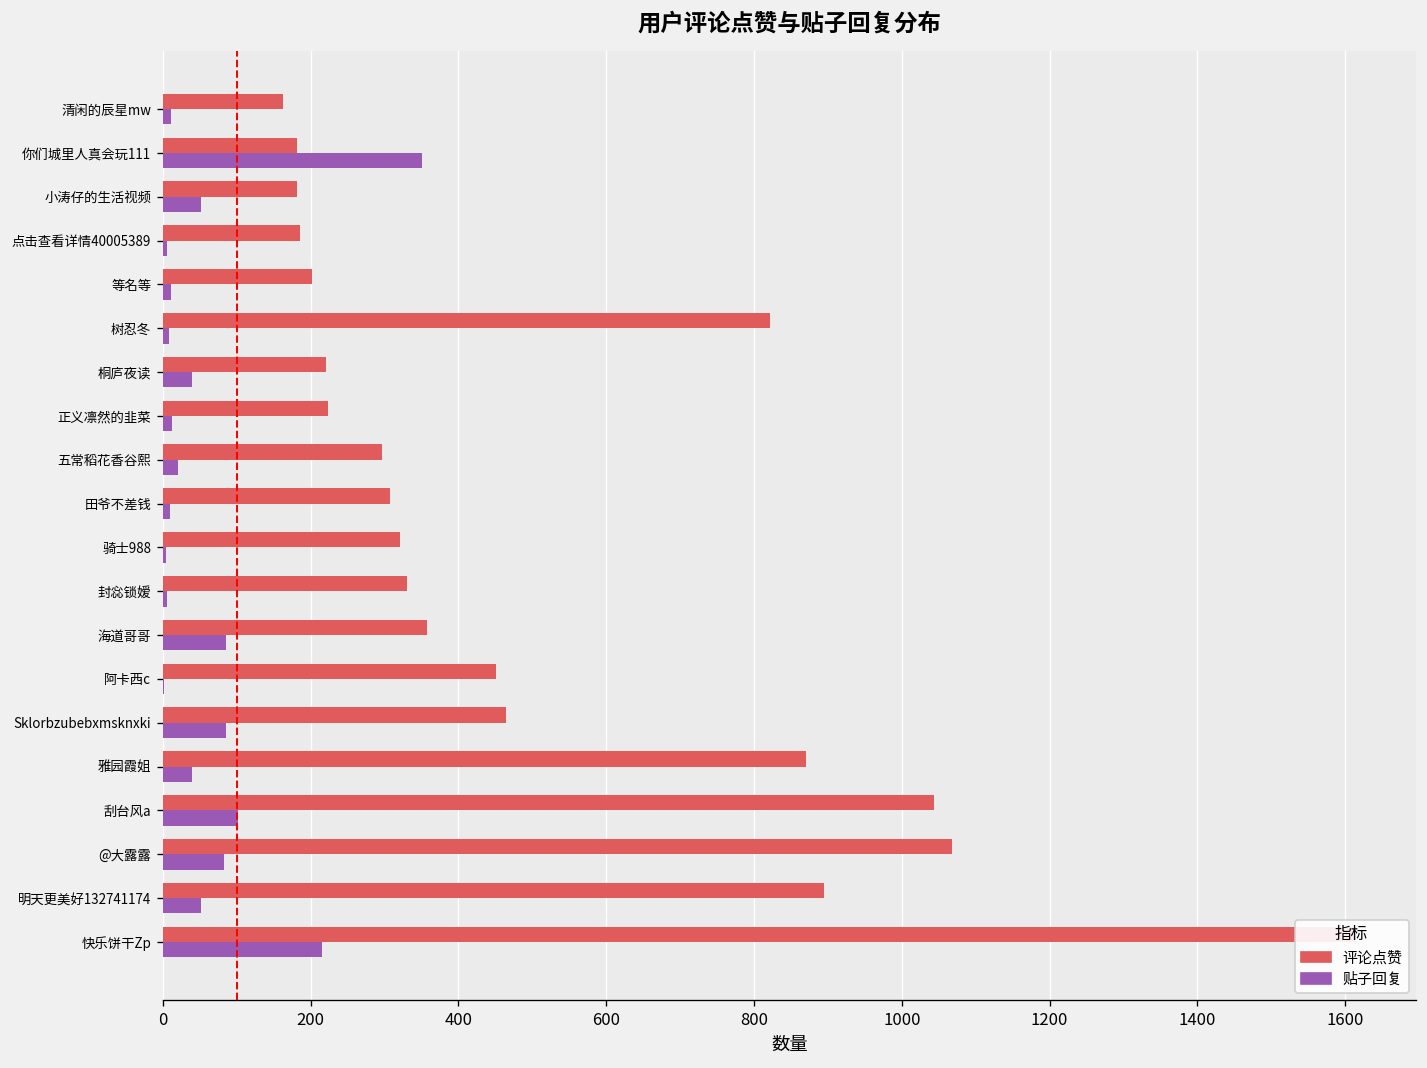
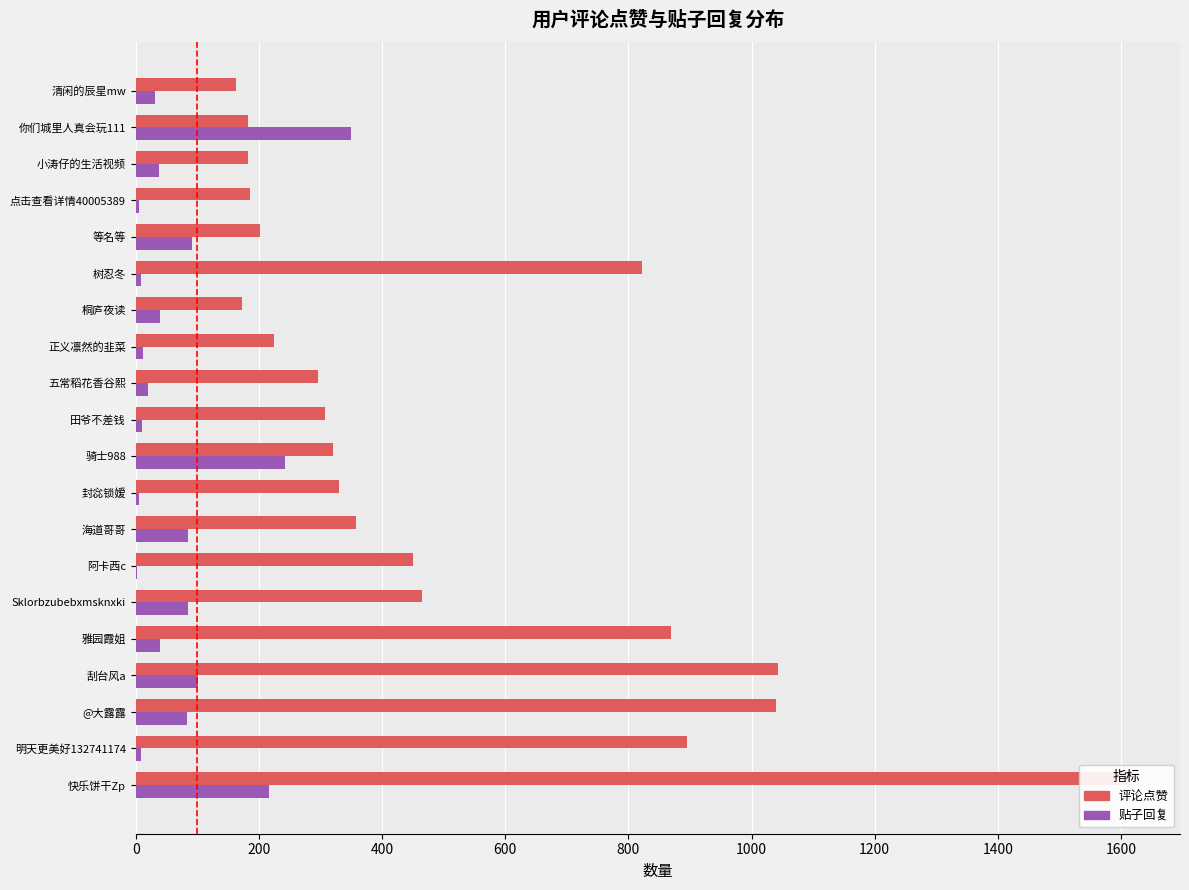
  {
    "评论点赞": {
      "清闲的辰星mw": 160,
      "你们城里人真会玩111": 180,
      "小涛仔的生活视频": 180,
      "点击查看详情40005389": 190,
      "等名等": 200,
      "树忍冬": 820,
-     "桐庐夜读": 220,
+     "桐庐夜读": 170,
      "正义凛然的韭菜": 220,
      "五常稻花香谷熙": 300,
      "田爷不差钱": 310,
      "骑士988": 320,
      "封惢锁嫒": 330,
      "海道哥哥": 360,
      "阿卡西c": 450,
      "Sklorbzubebxmsknxki": 470,
      "雅园霞姐": 870,
      "刮台风a": 1040,
-     "@大露露": 1070,
+     "@大露露": 1040,
      "明天更美好132741174": 900
    },
    "贴子回复": {
-     "清闲的辰星mw": 10,
+     "清闲的辰星mw": 30,
      "你们城里人真会玩111": 350,
-     "小涛仔的生活视频": 50,
+     "小涛仔的生活视频": 40,
      "点击查看详情40005389": 10,
-     "等名等": 10,
+     "等名等": 90,
      "树忍冬": 10,
      "桐庐夜读": 40,
      "正义凛然的韭菜": 10,
      "五常稻花香谷熙": 20,
      "田爷不差钱": 10,
-     "骑士988": 0,
+     "骑士988": 240,
      "封惢锁嫒": 10,
      "海道哥哥": 90,
      "Sklorbzubebxmsknxki": 90,
      "雅园霞姐": 40,
      "刮台风a": 100,
      "@大露露": 80,
-     "明天更美好132741174": 50,
+     "明天更美好132741174": 10,
      "快乐饼干Zp": 220
    }
  }
